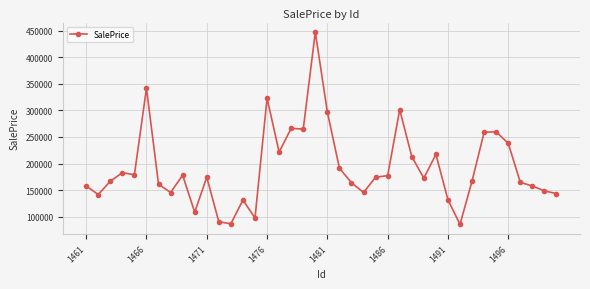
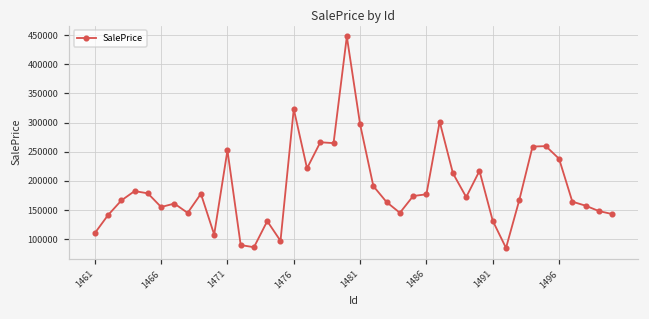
  {
-   "1461": 160000,
-   "1466": 340000,
-   "1471": 170000,
+   "1461": 110000,
+   "1466": 160000,
+   "1471": 250000,
    "1476": 320000,
    "1481": 300000,
    "1486": 180000,
    "1491": 130000,
    "1496": 240000
  }
